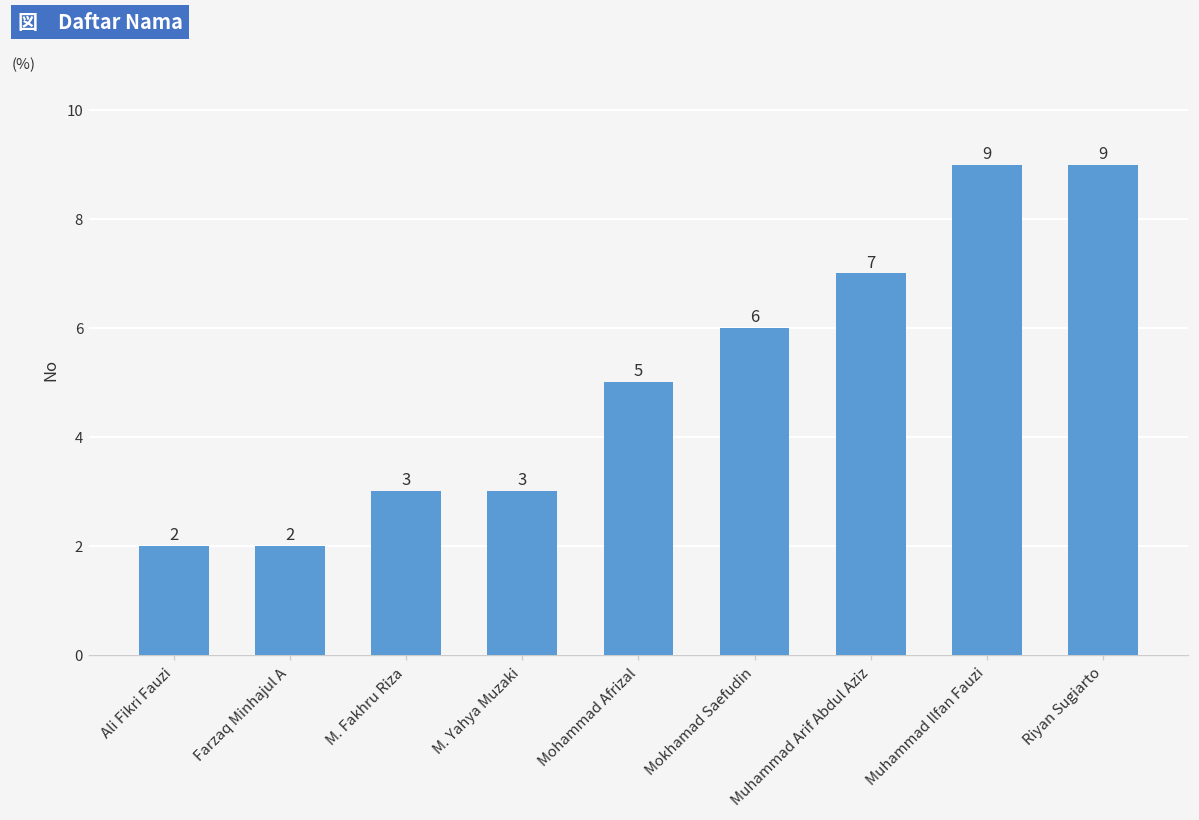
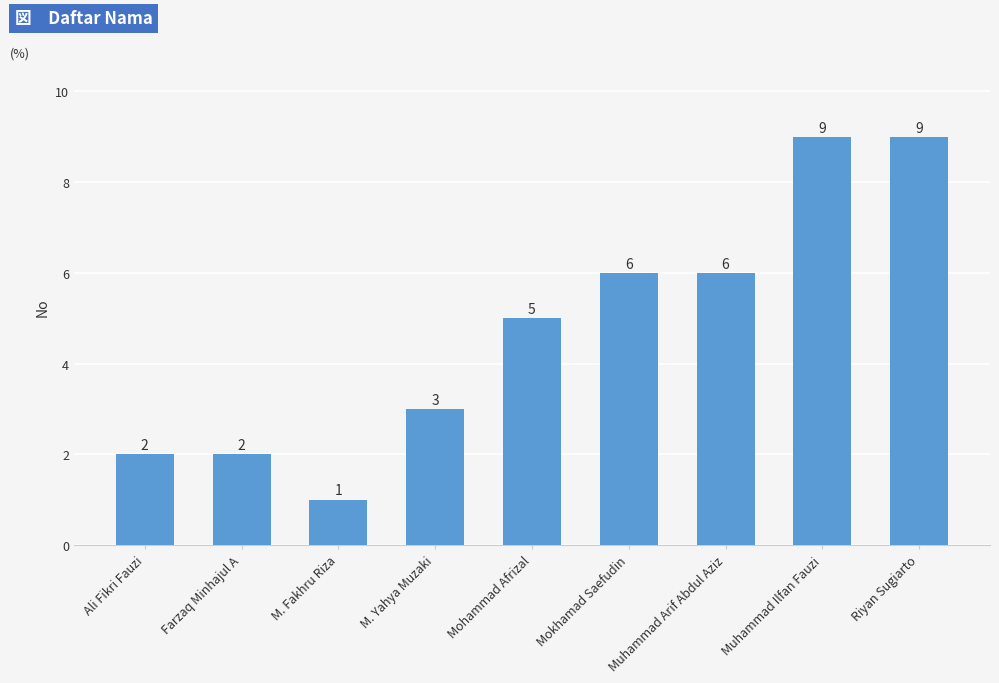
  {
    "Ali Fikri Fauzi": 2,
    "Farzaq Minhajul A": 2,
-   "M. Fakhru Riza": 3,
+   "M. Fakhru Riza": 1,
    "M. Yahya Muzaki": 3,
    "Mohammad Afrizal": 5,
    "Mokhamad Saefudin": 6,
-   "Muhammad Arif Abdul Aziz": 7,
+   "Muhammad Arif Abdul Aziz": 6,
    "Muhammad Ilfan Fauzi": 9,
    "Riyan Sugiarto": 9
  }
